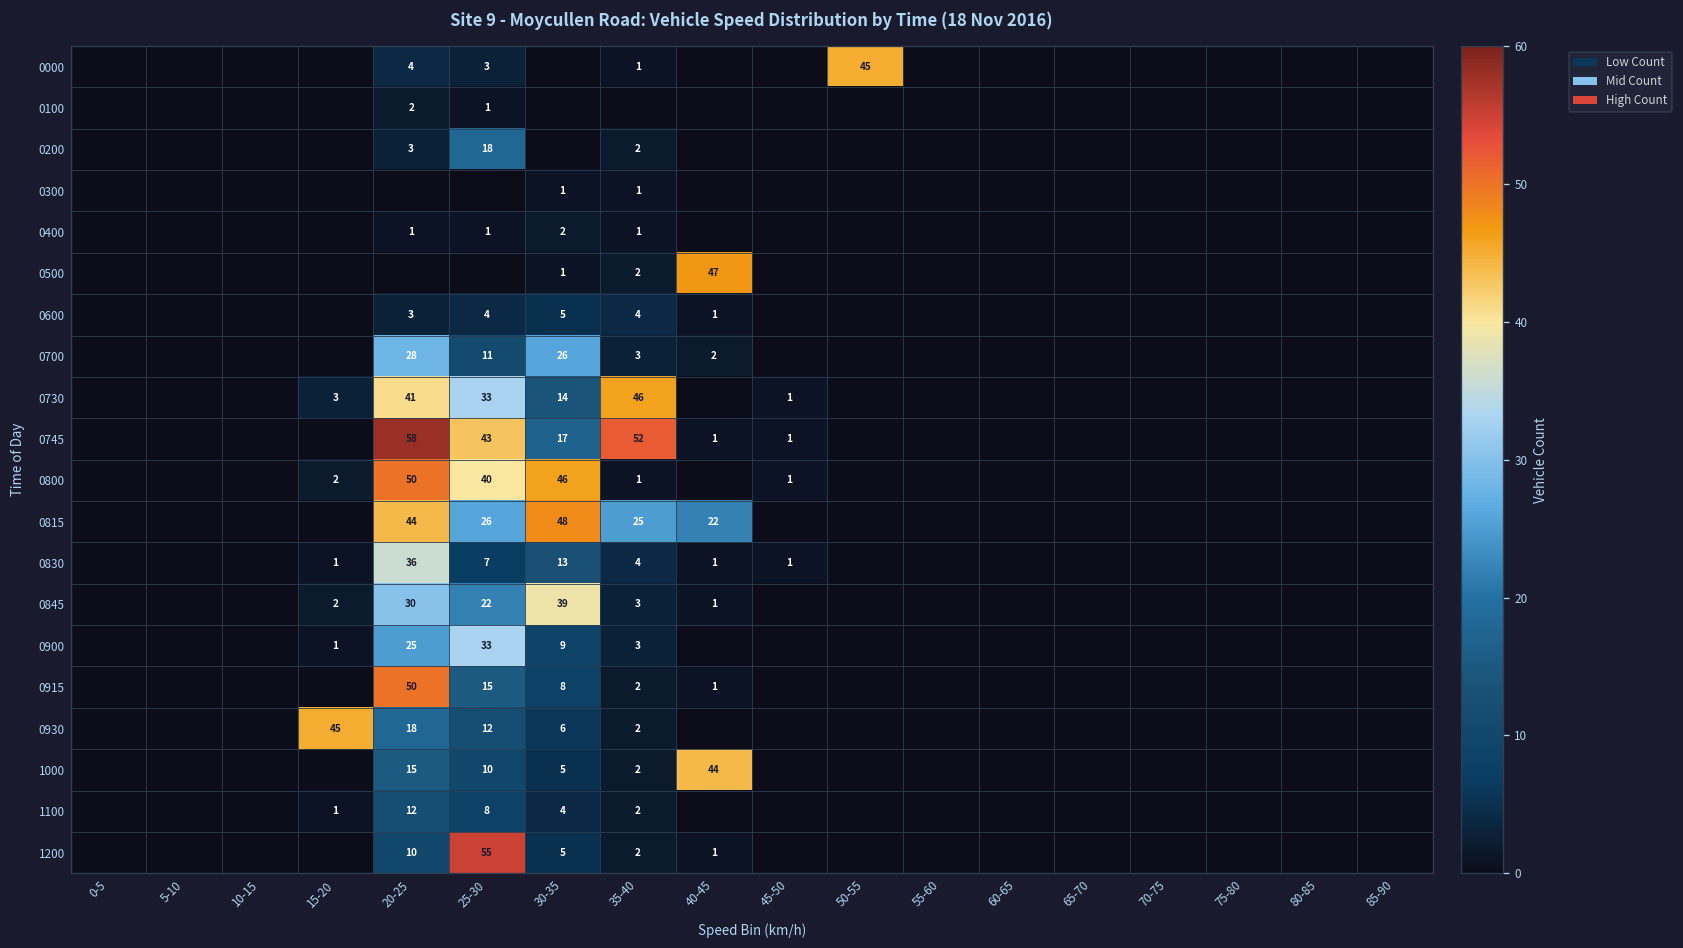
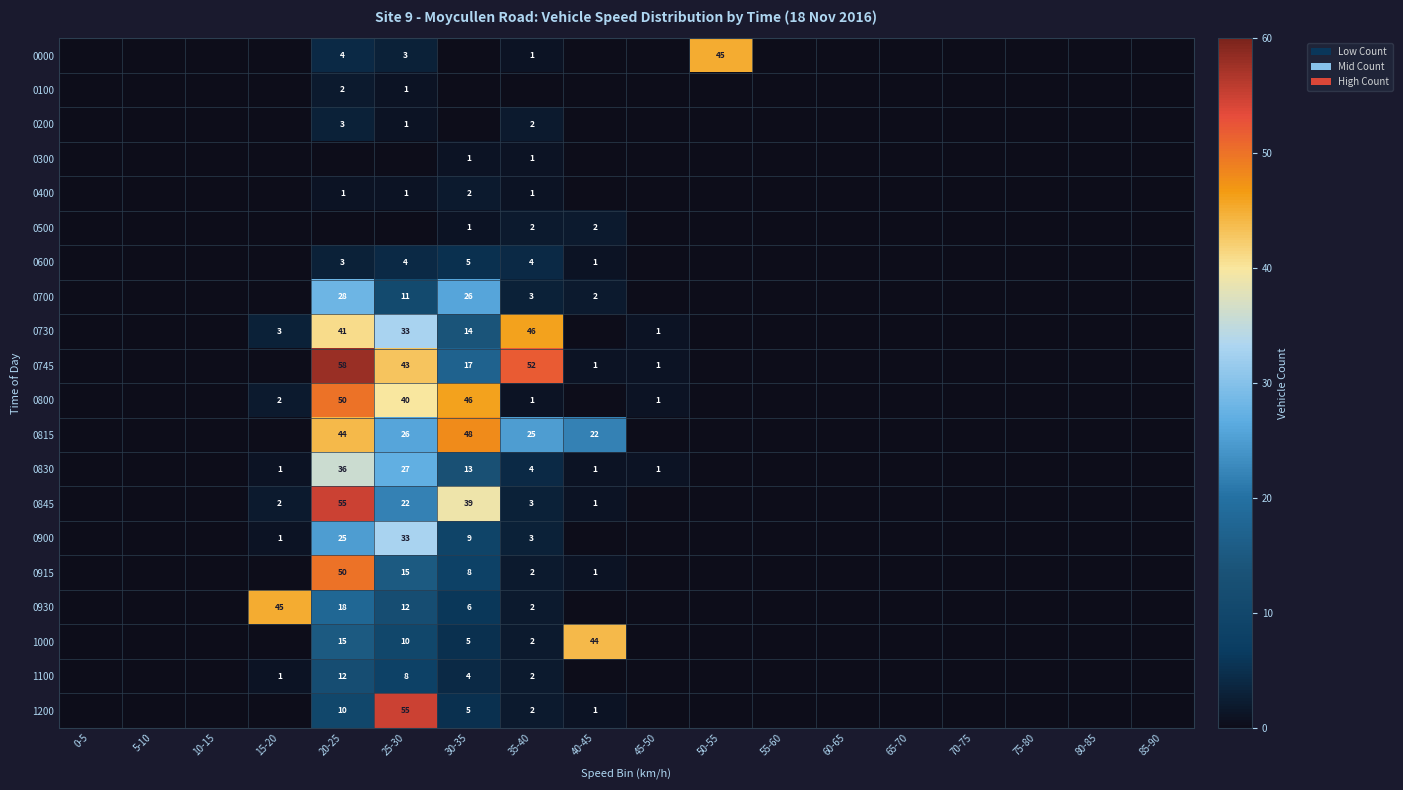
  {
    "0000": {
      "20-25": 4,
      "25-30": 3,
      "35-40": 1,
      "50-55": 45
    },
    "0100": {
      "20-25": 2,
      "25-30": 1
    },
    "0200": {
      "20-25": 3,
-     "25-30": 18,
+     "25-30": 1,
      "35-40": 2
    },
    "0300": {
      "30-35": 1,
      "35-40": 1
    },
    "0400": {
      "20-25": 1,
      "25-30": 1,
      "30-35": 2,
      "35-40": 1
    },
    "0500": {
      "30-35": 1,
      "35-40": 2,
-     "40-45": 47
+     "40-45": 2
    },
    "0600": {
      "20-25": 3,
      "25-30": 4,
      "30-35": 5,
      "35-40": 4,
      "40-45": 1
    },
    "0700": {
      "20-25": 28,
      "25-30": 11,
      "30-35": 26,
      "35-40": 3,
      "40-45": 2
    },
    "0730": {
      "15-20": 3,
      "20-25": 41,
      "25-30": 33,
      "30-35": 14,
      "35-40": 46,
      "45-50": 1
    },
    "0745": {
      "20-25": 58,
      "25-30": 43,
      "30-35": 17,
      "35-40": 52,
      "40-45": 1,
      "45-50": 1
    },
    "0800": {
      "15-20": 2,
      "20-25": 50,
      "25-30": 40,
      "30-35": 46,
      "35-40": 1,
      "45-50": 1
    },
    "0815": {
      "20-25": 44,
      "25-30": 26,
      "30-35": 48,
      "35-40": 25,
      "40-45": 22
    },
    "0830": {
      "15-20": 1,
      "20-25": 36,
-     "25-30": 7,
+     "25-30": 27,
      "30-35": 13,
      "35-40": 4,
      "40-45": 1,
      "45-50": 1
    },
    "0845": {
      "15-20": 2,
-     "20-25": 30,
+     "20-25": 55,
      "25-30": 22,
      "30-35": 39,
      "35-40": 3,
      "40-45": 1
    },
    "0900": {
      "15-20": 1,
      "20-25": 25,
      "25-30": 33,
      "30-35": 9,
      "35-40": 3
    },
    "0915": {
      "20-25": 50,
      "25-30": 15,
      "30-35": 8,
      "35-40": 2,
      "40-45": 1
    },
    "0930": {
      "15-20": 45,
      "20-25": 18,
      "25-30": 12,
      "30-35": 6,
      "35-40": 2
    },
    "1000": {
      "20-25": 15,
      "25-30": 10,
      "30-35": 5,
      "35-40": 2,
      "40-45": 44
    },
    "1100": {
      "15-20": 1,
      "20-25": 12,
      "25-30": 8,
      "30-35": 4,
      "35-40": 2
    },
    "1200": {
      "20-25": 10,
      "25-30": 55,
      "30-35": 5,
      "35-40": 2,
      "40-45": 1
    }
  }
